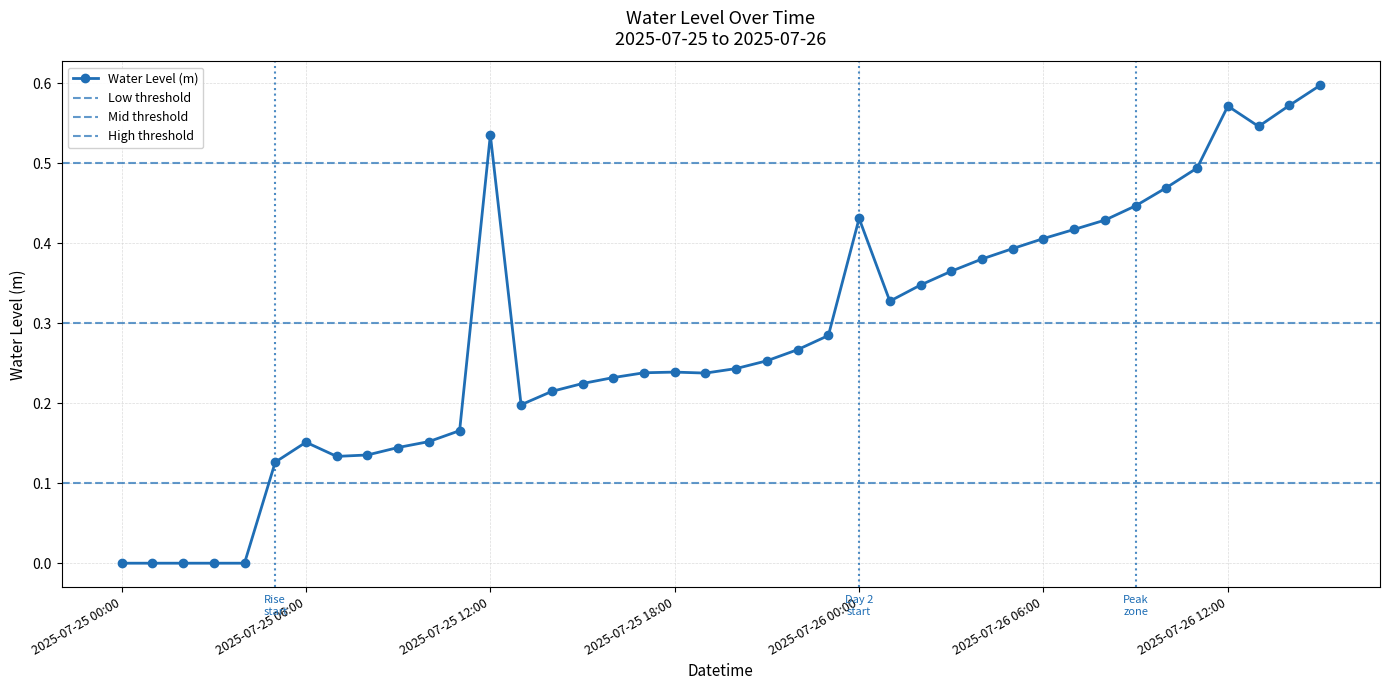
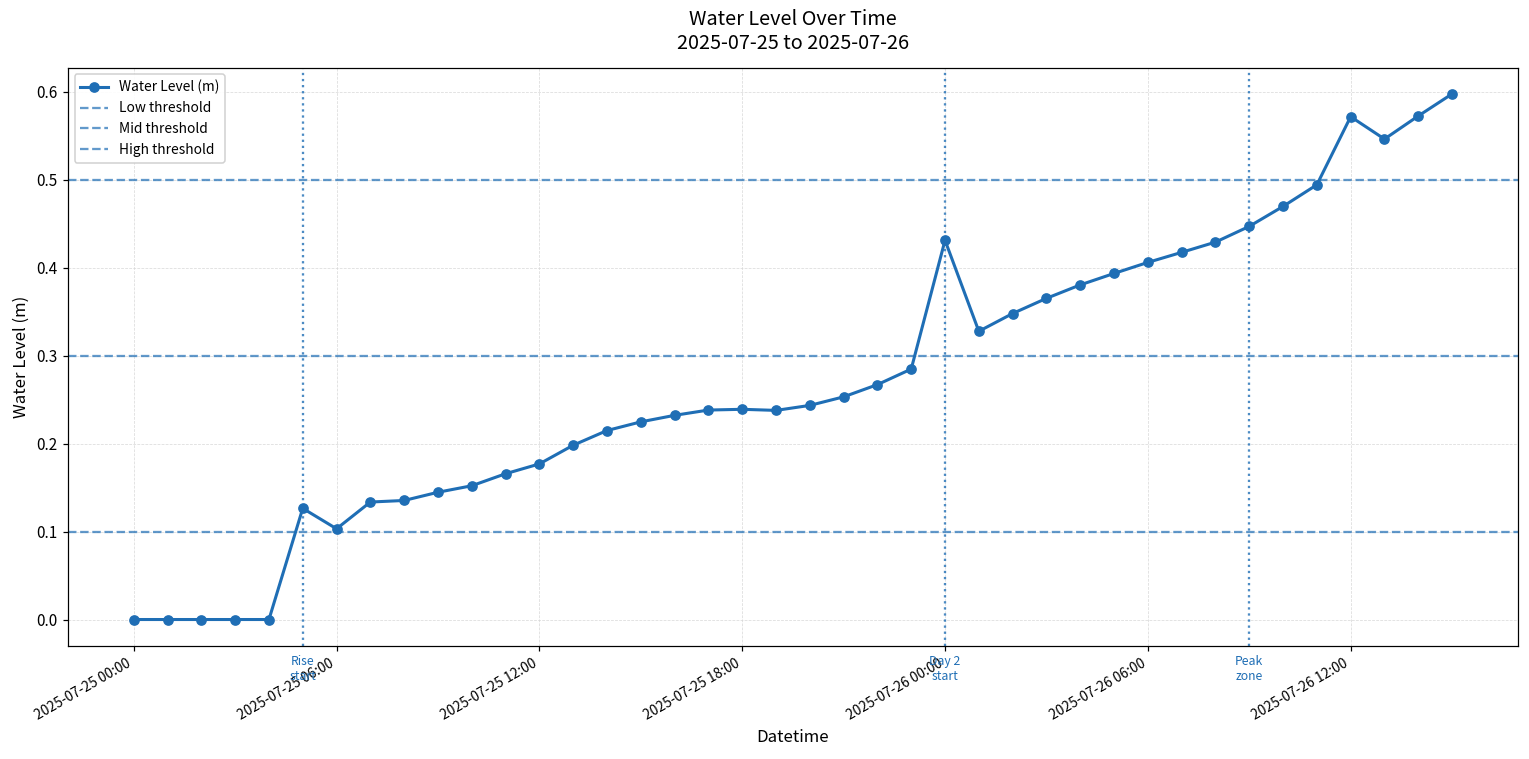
  {
    "2025-07-25 00:00": 0.00,
-   "2025-07-25 06:00": 0.15,
-   "2025-07-25 12:00": 0.54,
+   "2025-07-25 06:00": 0.10,
+   "2025-07-25 12:00": 0.18,
    "2025-07-25 18:00": 0.24,
    "2025-07-26 00:00": 0.43,
    "2025-07-26 06:00": 0.41,
    "2025-07-26 12:00": 0.57
  }
